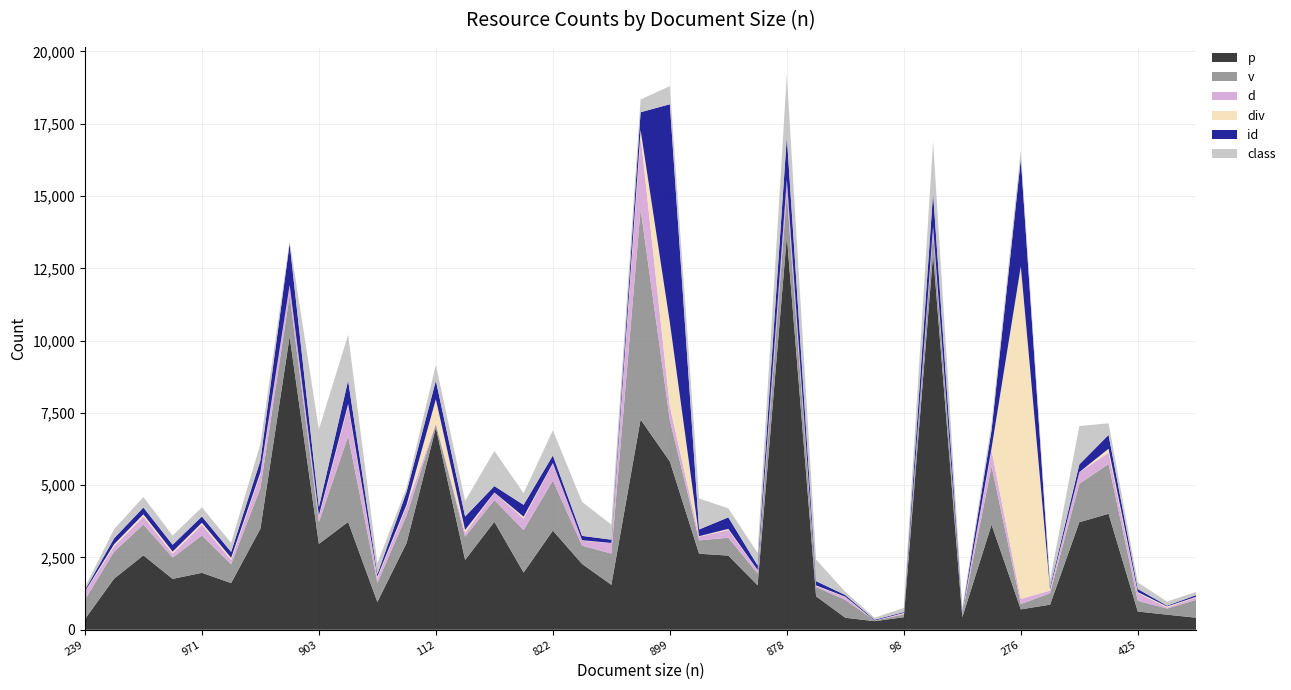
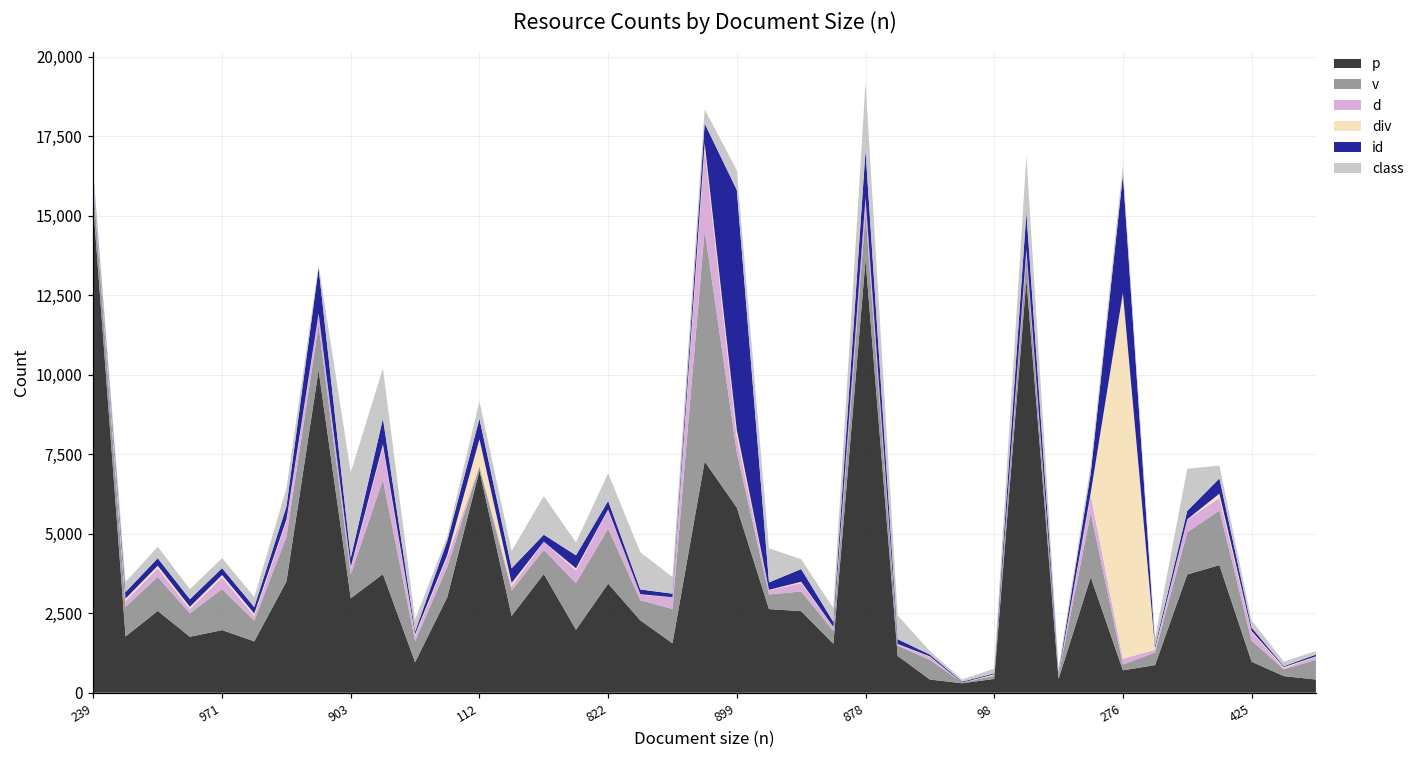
  {
    "p": {
-     "239": "400",
+     "239": "15,300",
      "971": "2,000",
      "903": "3,000",
      "112": "7,000",
      "822": "3,400",
      "899": "5,800",
      "878": "13,600",
      "98": "400",
      "276": "700",
-     "425": "600"
+     "425": "1,000"
    },
    "v": {
      "239": "700",
      "971": "1,300",
      "903": "800",
      "822": "1,700",
-     "899": "1,400",
+     "899": "1,700",
      "878": "1,500",
      "276": "200",
-     "425": "400"
+     "425": "700"
    },
    "div": {
      "112": "800",
-     "899": "2,900",
+     "899": "200",
      "276": "11,500"
    },
    "id": {
      "971": "200",
      "903": "300",
      "112": "600",
      "822": "300",
      "899": "7,500",
      "878": "1,500",
      "276": "3,700",
      "425": "100"
    }
  }
